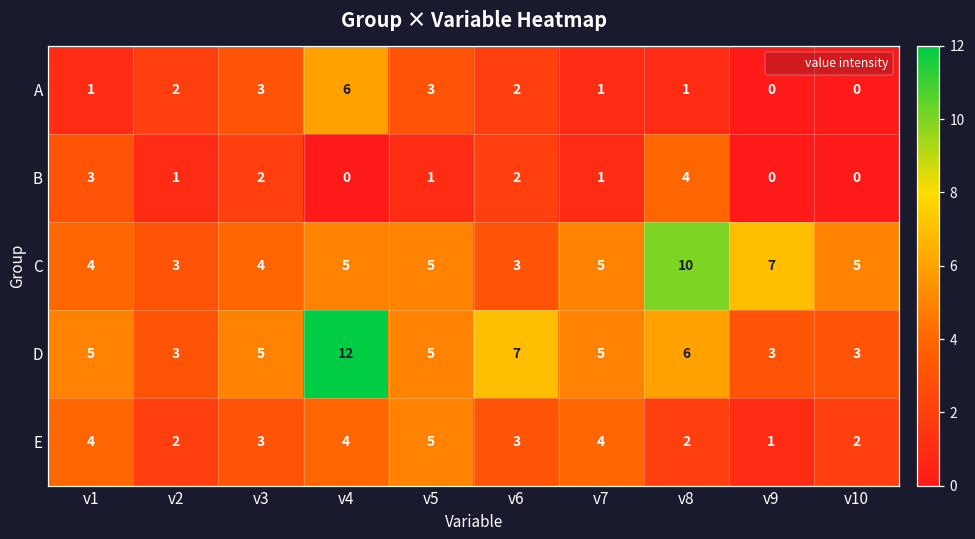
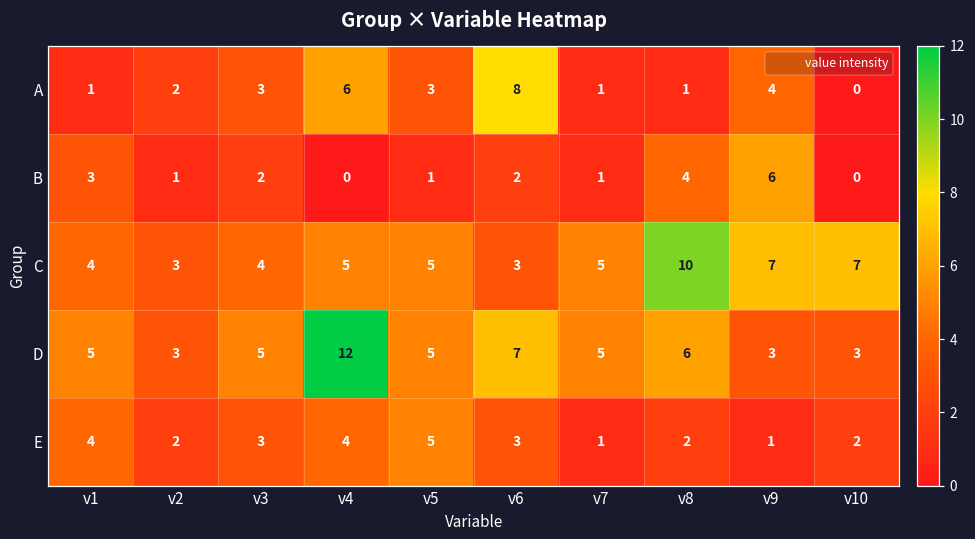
  {
    "A": {
      "v1": 1,
      "v2": 2,
      "v3": 3,
      "v4": 6,
      "v5": 3,
-     "v6": 2,
+     "v6": 8,
      "v7": 1,
      "v8": 1,
-     "v9": 0,
+     "v9": 4,
      "v10": 0
    },
    "B": {
      "v1": 3,
      "v2": 1,
      "v3": 2,
      "v4": 0,
      "v5": 1,
      "v6": 2,
      "v7": 1,
      "v8": 4,
-     "v9": 0,
+     "v9": 6,
      "v10": 0
    },
    "C": {
      "v1": 4,
      "v2": 3,
      "v3": 4,
      "v4": 5,
      "v5": 5,
      "v6": 3,
      "v7": 5,
      "v8": 10,
      "v9": 7,
-     "v10": 5
+     "v10": 7
    },
    "D": {
      "v1": 5,
      "v2": 3,
      "v3": 5,
      "v4": 12,
      "v5": 5,
      "v6": 7,
      "v7": 5,
      "v8": 6,
      "v9": 3,
      "v10": 3
    },
    "E": {
      "v1": 4,
      "v2": 2,
      "v3": 3,
      "v4": 4,
      "v5": 5,
      "v6": 3,
-     "v7": 4,
+     "v7": 1,
      "v8": 2,
      "v9": 1,
      "v10": 2
    }
  }
